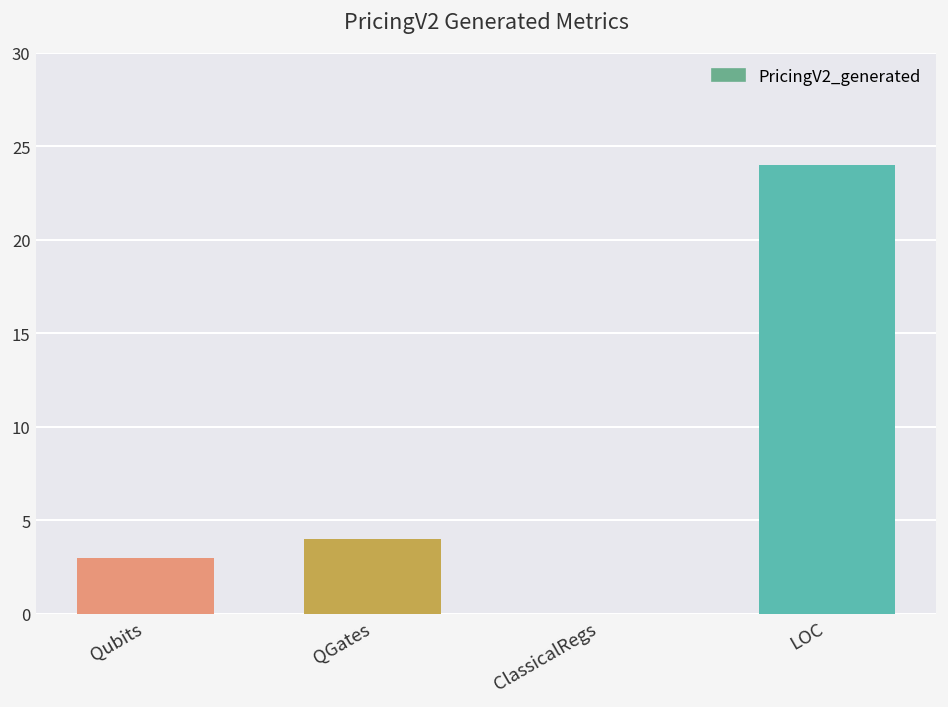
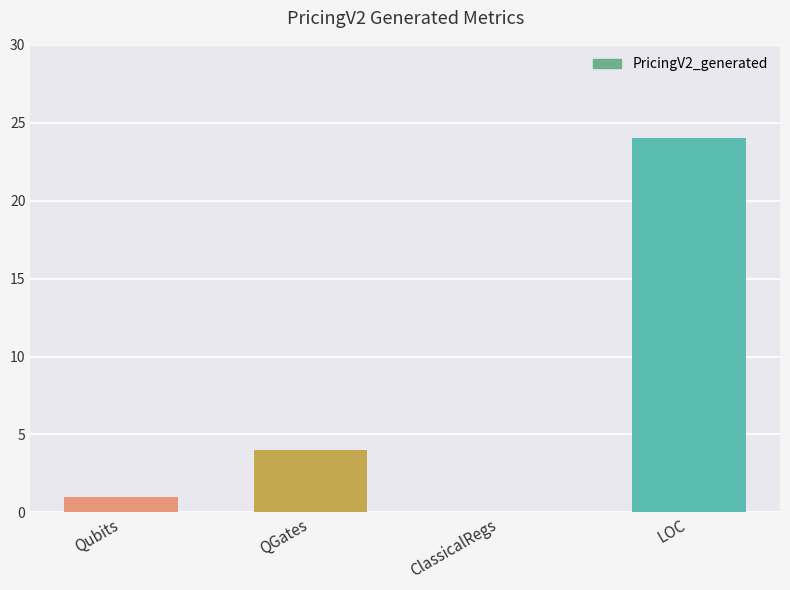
  {
-   "Qubits": 3,
+   "Qubits": 1,
    "QGates": 4,
    "ClassicalRegs": 0,
    "LOC": 24
  }
